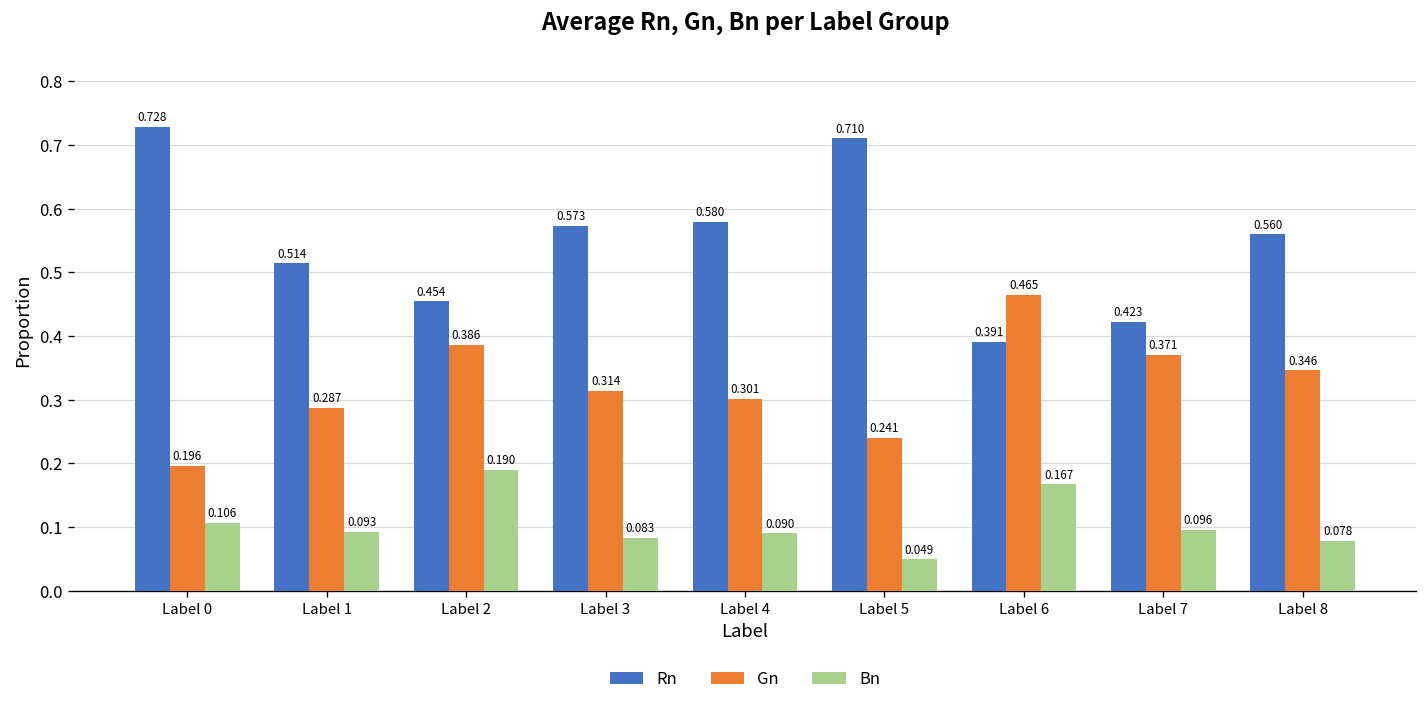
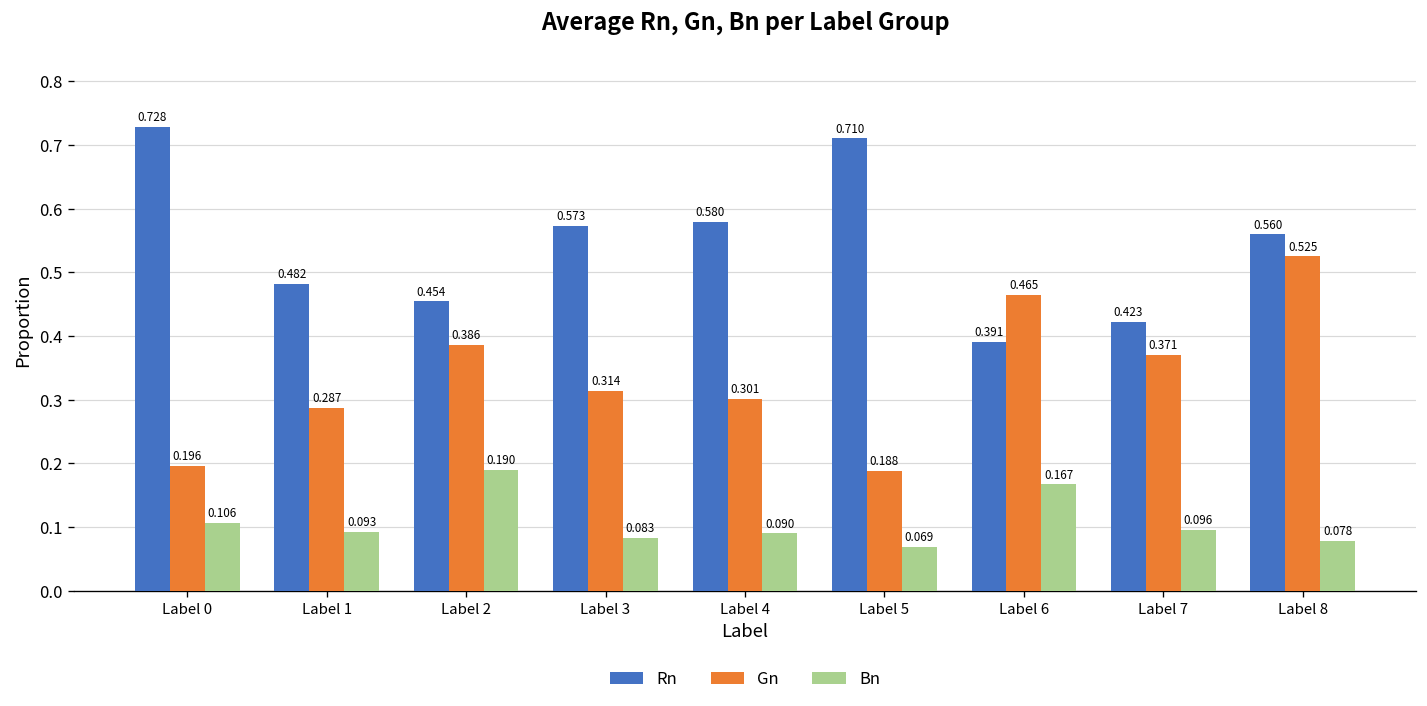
  {
    "Rn": {
      "Label 0": 0.728,
-     "Label 1": 0.514,
+     "Label 1": 0.482,
      "Label 2": 0.454,
      "Label 3": 0.573,
      "Label 4": 0.580,
      "Label 5": 0.710,
      "Label 6": 0.391,
      "Label 7": 0.423,
      "Label 8": 0.560
    },
    "Gn": {
      "Label 0": 0.196,
      "Label 1": 0.287,
      "Label 2": 0.386,
      "Label 3": 0.314,
      "Label 4": 0.301,
-     "Label 5": 0.241,
+     "Label 5": 0.188,
      "Label 6": 0.465,
      "Label 7": 0.371,
-     "Label 8": 0.346
+     "Label 8": 0.525
    },
    "Bn": {
      "Label 0": 0.106,
      "Label 1": 0.093,
      "Label 2": 0.190,
      "Label 3": 0.083,
      "Label 4": 0.090,
-     "Label 5": 0.049,
+     "Label 5": 0.069,
      "Label 6": 0.167,
      "Label 7": 0.096,
      "Label 8": 0.078
    }
  }
